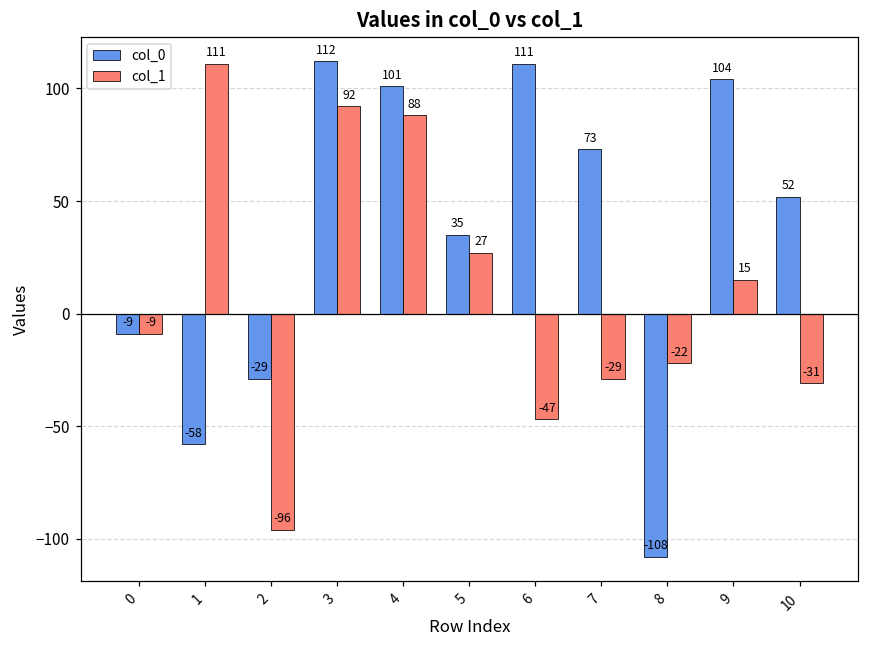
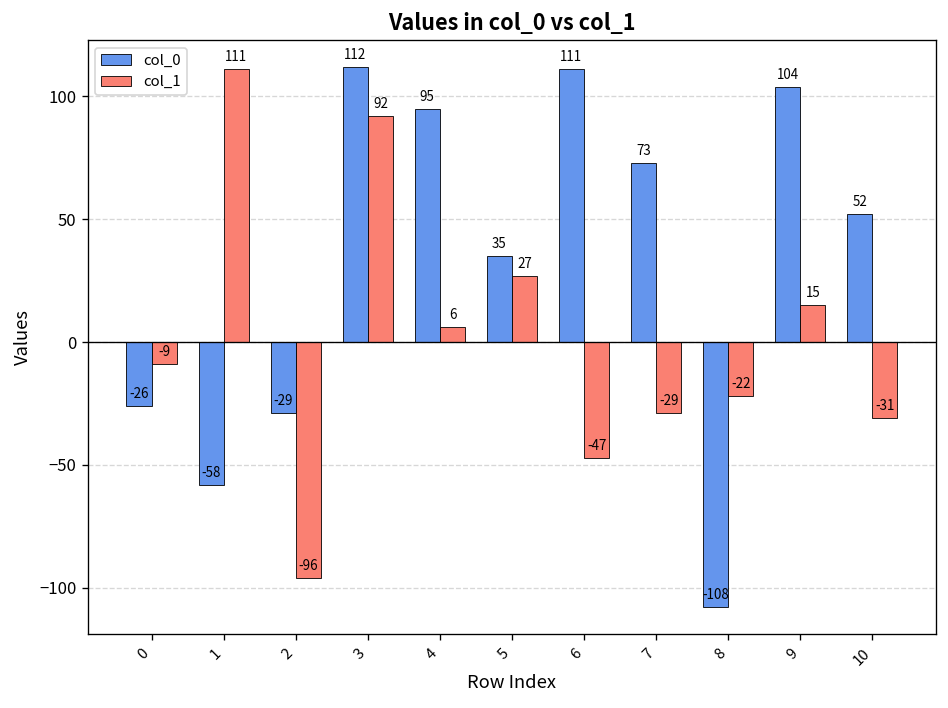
  {
    "col_0": {
-     "0": -9,
+     "0": -26,
      "1": -58,
      "2": -29,
      "3": 112,
-     "4": 101,
+     "4": 95,
      "5": 35,
      "6": 111,
      "7": 73,
      "8": -108,
      "9": 104,
      "10": 52
    },
    "col_1": {
      "0": -9,
      "1": 111,
      "2": -96,
      "3": 92,
-     "4": 88,
+     "4": 6,
      "5": 27,
      "6": -47,
      "7": -29,
      "8": -22,
      "9": 15,
      "10": -31
    }
  }
